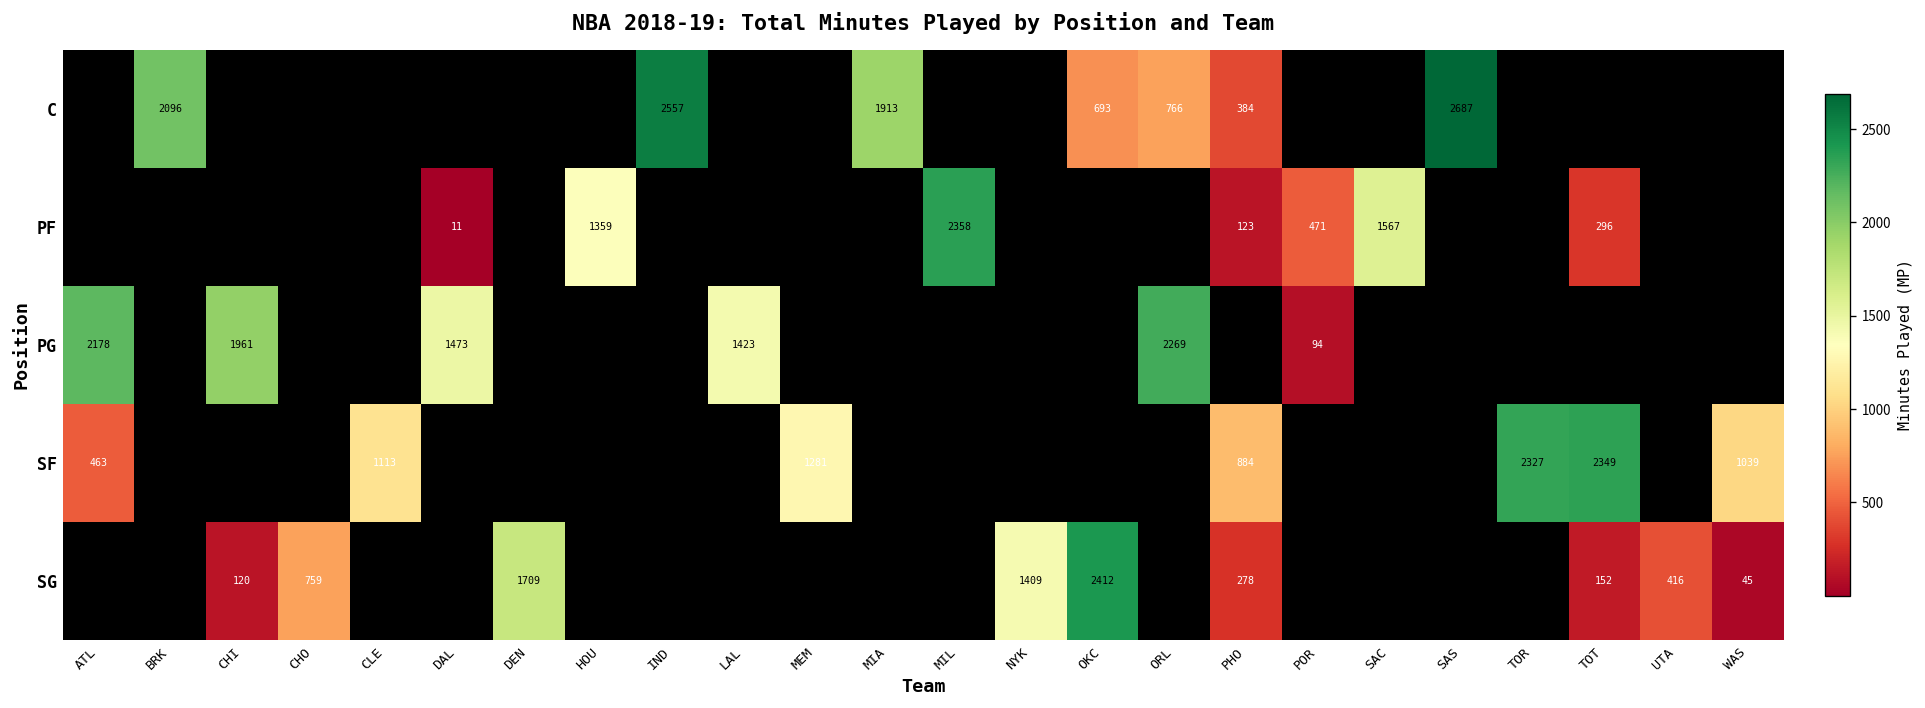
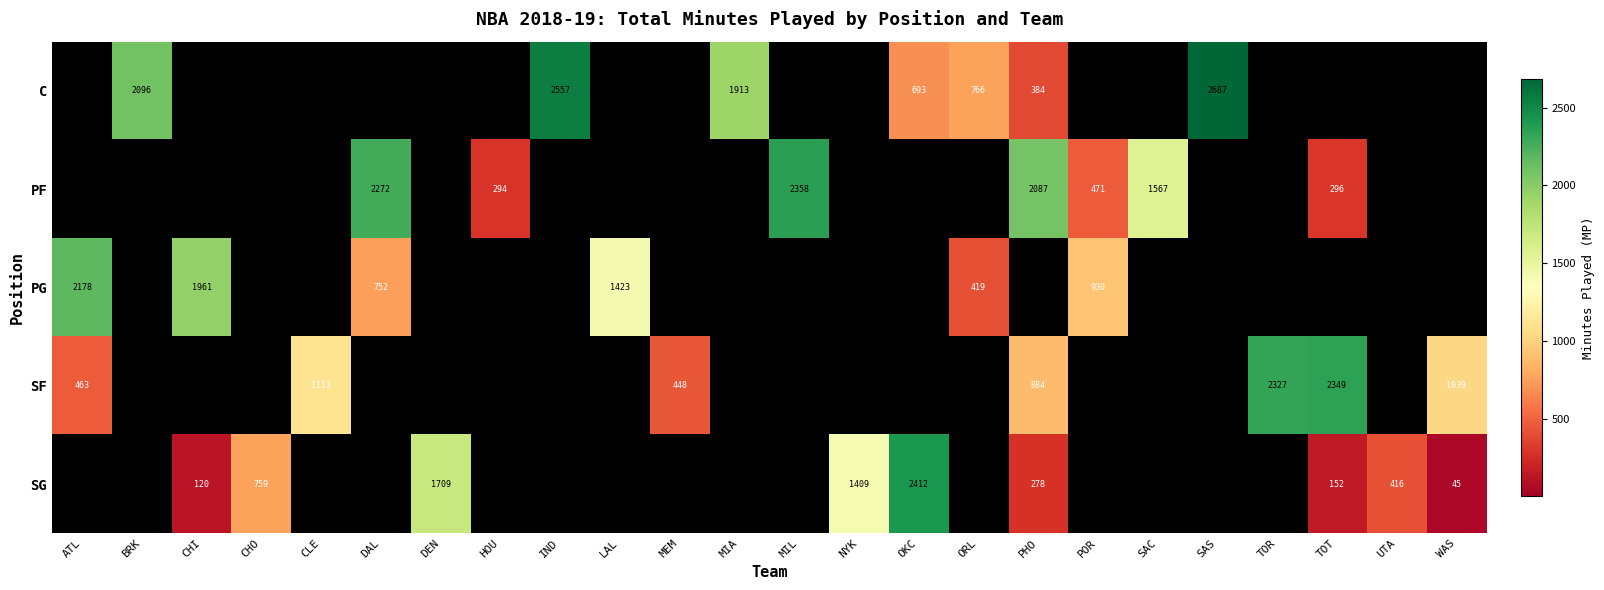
  {
    "C": {
      "BRK": 2096,
      "IND": 2557,
      "MIA": 1913,
      "OKC": 693,
      "ORL": 766,
      "PHO": 384,
      "SAS": 2687
    },
    "PF": {
-     "DAL": 11,
-     "HOU": 1359,
+     "DAL": 2272,
+     "HOU": 294,
      "MIL": 2358,
-     "PHO": 123,
+     "PHO": 2087,
      "POR": 471,
      "SAC": 1567,
      "TOT": 296
    },
    "PG": {
      "ATL": 2178,
      "CHI": 1961,
-     "DAL": 1473,
+     "DAL": 752,
      "LAL": 1423,
-     "ORL": 2269,
-     "POR": 94
+     "ORL": 419,
+     "POR": 930
    },
    "SF": {
      "ATL": 463,
      "CLE": 1113,
-     "MEM": 1281,
+     "MEM": 448,
      "PHO": 884,
      "TOR": 2327,
      "TOT": 2349,
      "WAS": 1039
    },
    "SG": {
      "CHI": 120,
      "CHO": 759,
      "DEN": 1709,
      "NYK": 1409,
      "OKC": 2412,
      "PHO": 278,
      "TOT": 152,
      "UTA": 416,
      "WAS": 45
    }
  }
